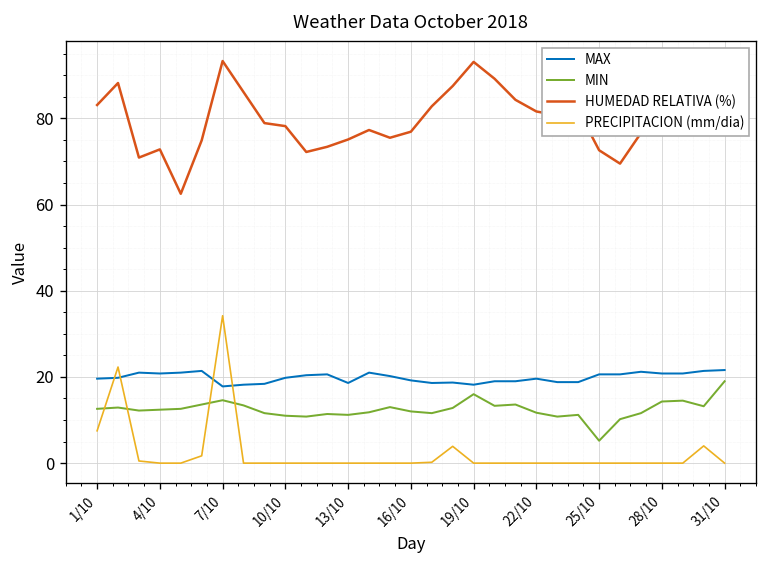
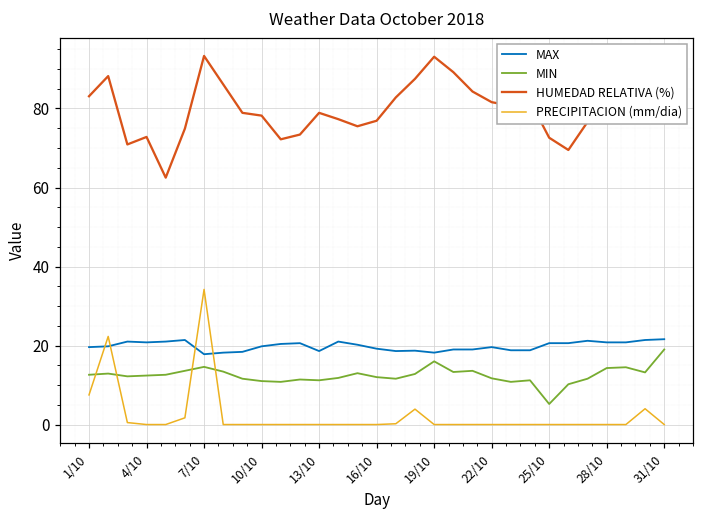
  {
    "MAX": {
      "1/10": 20,
      "4/10": 21,
      "7/10": 18,
      "10/10": 20,
      "13/10": 19,
      "16/10": 19,
      "19/10": 18,
      "22/10": 20,
      "25/10": 21,
      "28/10": 21,
      "31/10": 22
    },
    "MIN": {
      "1/10": 13,
      "4/10": 12,
      "7/10": 15,
      "10/10": 11,
      "13/10": 11,
      "16/10": 12,
      "19/10": 16,
      "22/10": 12,
      "25/10": 5,
      "28/10": 14,
      "31/10": 19
    },
    "HUMEDAD RELATIVA (%)": {
      "1/10": 83,
      "4/10": 73,
      "7/10": 93,
      "10/10": 78,
-     "13/10": 75,
+     "13/10": 79,
      "16/10": 77,
      "19/10": 93,
      "22/10": 82,
      "25/10": 73
    },
    "PRECIPITACION (mm/dia)": {
      "1/10": 8,
      "4/10": 0,
      "7/10": 34,
      "10/10": 0,
      "13/10": 0,
      "16/10": 0,
      "19/10": 0,
      "22/10": 0,
      "25/10": 0,
      "28/10": 0,
      "31/10": 0
    }
  }
